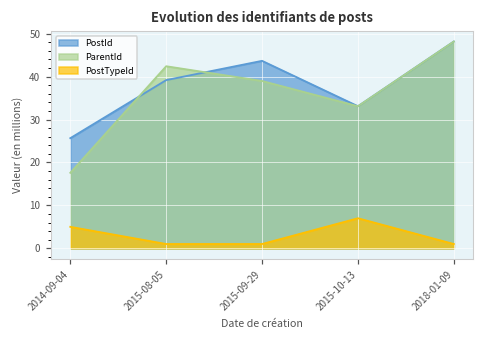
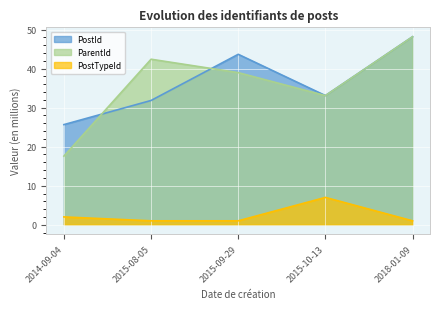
  {
    "PostId": {
      "2014-09-04": 26,
-     "2015-08-05": 39,
+     "2015-08-05": 32,
      "2015-09-29": 44
    },
    "ParentId": {
      "2014-09-04": 18,
      "2015-08-05": 42,
      "2015-09-29": 39
    },
    "PostTypeId": {
-     "2014-09-04": 5,
+     "2014-09-04": 2,
      "2015-08-05": 1,
      "2015-09-29": 1,
      "2015-10-13": 7,
      "2018-01-09": 1
    }
  }
